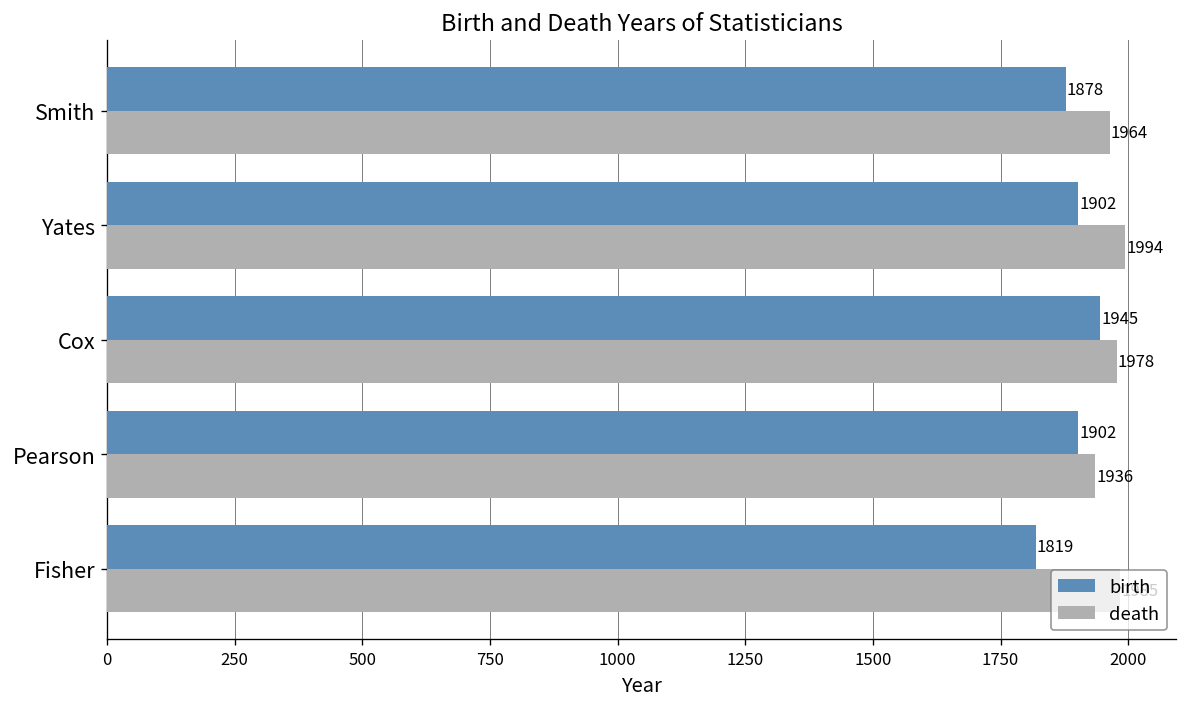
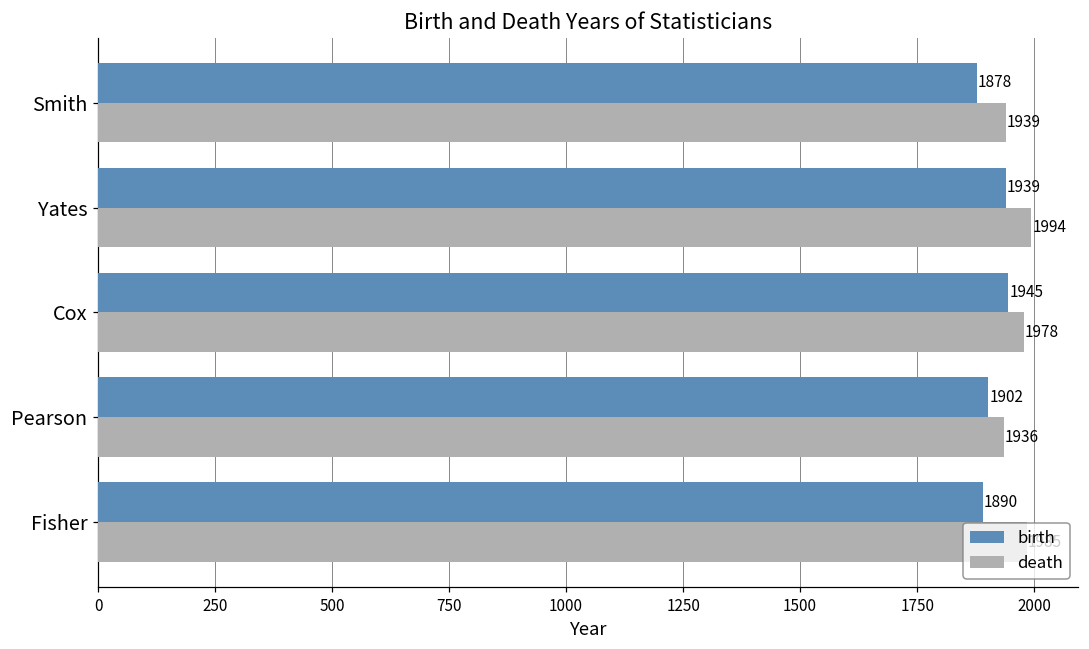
  {
    "birth": {
      "Smith": 1878,
-     "Yates": 1902,
+     "Yates": 1939,
      "Cox": 1945,
      "Pearson": 1902,
-     "Fisher": 1819
+     "Fisher": 1890
    },
    "death": {
-     "Smith": 1964,
+     "Smith": 1939,
      "Yates": 1994,
      "Cox": 1978,
      "Pearson": 1936
    }
  }
